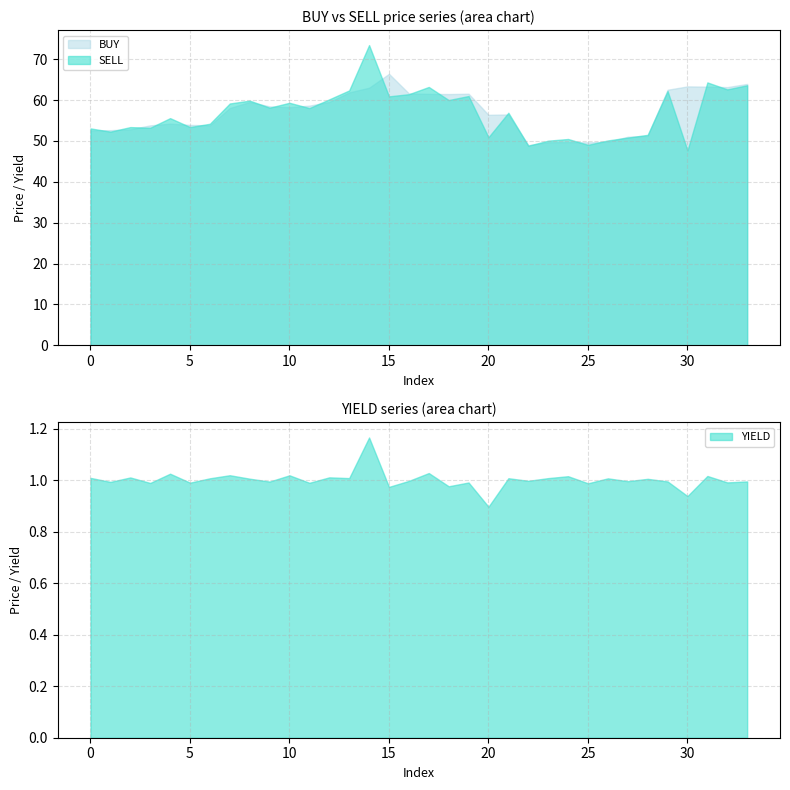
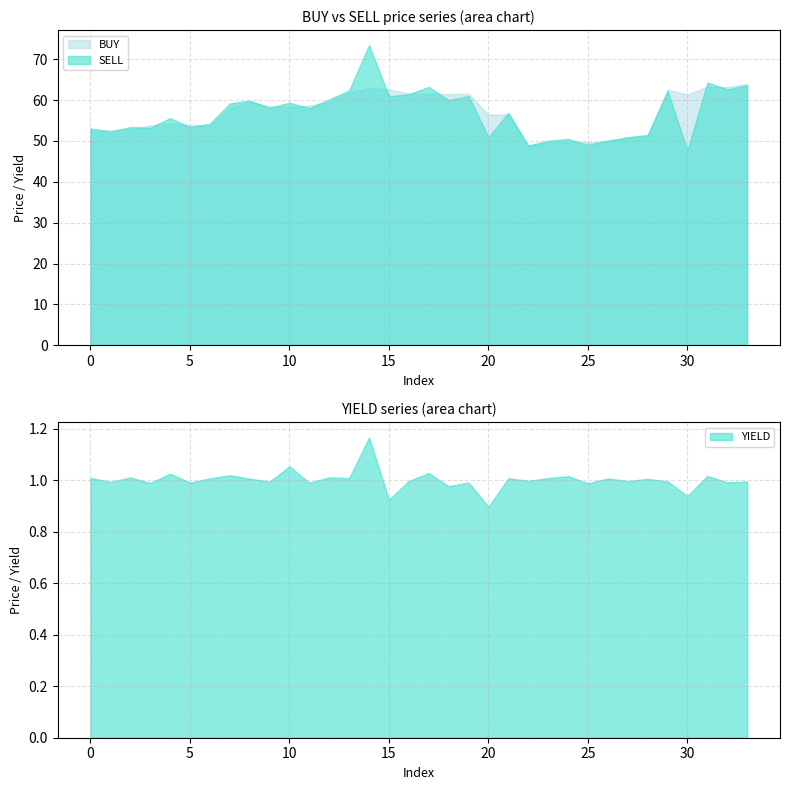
  {
    "BUY vs SELL price series (area chart)": {
      "BUY": {
        "10": 58,
-       "15": 66,
+       "15": 63,
        "20": 56,
-       "30": 63
+       "30": 61
      },
      "SELL": {
        "10": 59,
        "15": 61,
        "20": 51,
        "30": 48
      }
    },
    "YIELD series (area chart)": {
      "0": 1.01,
      "5": 0.99,
-     "10": 1.02,
-     "15": 0.97,
+     "10": 1.05,
+     "15": 0.92,
      "20": 0.90,
      "25": 0.99,
      "30": 0.94
    }
  }
